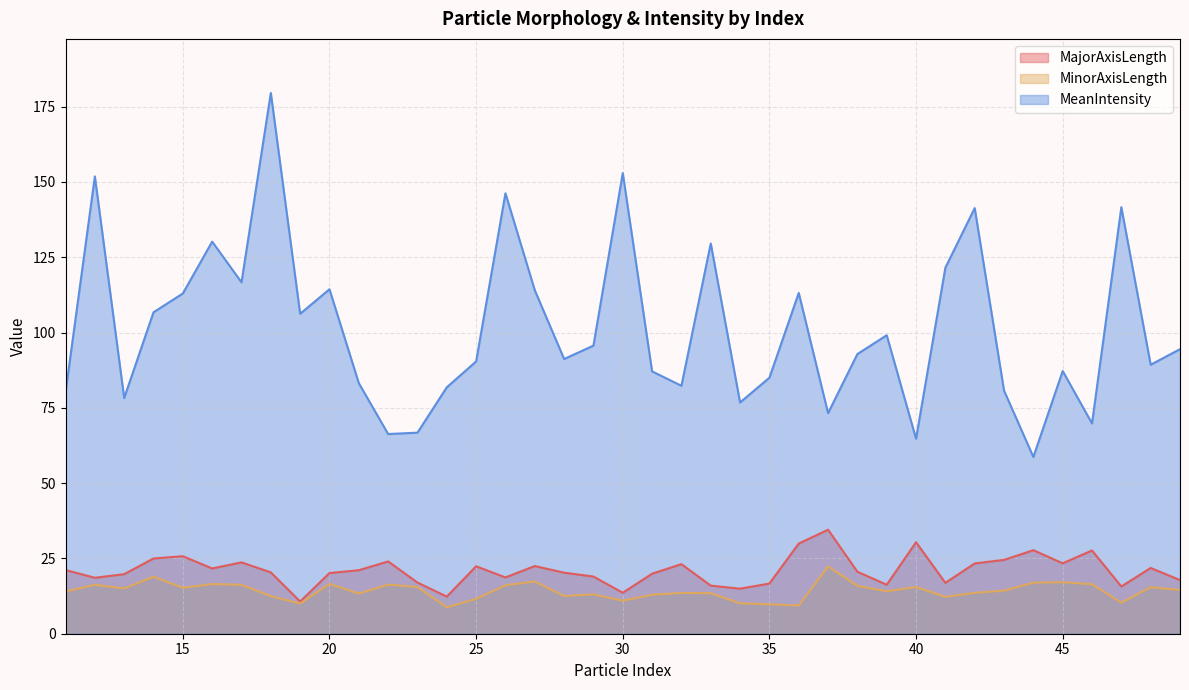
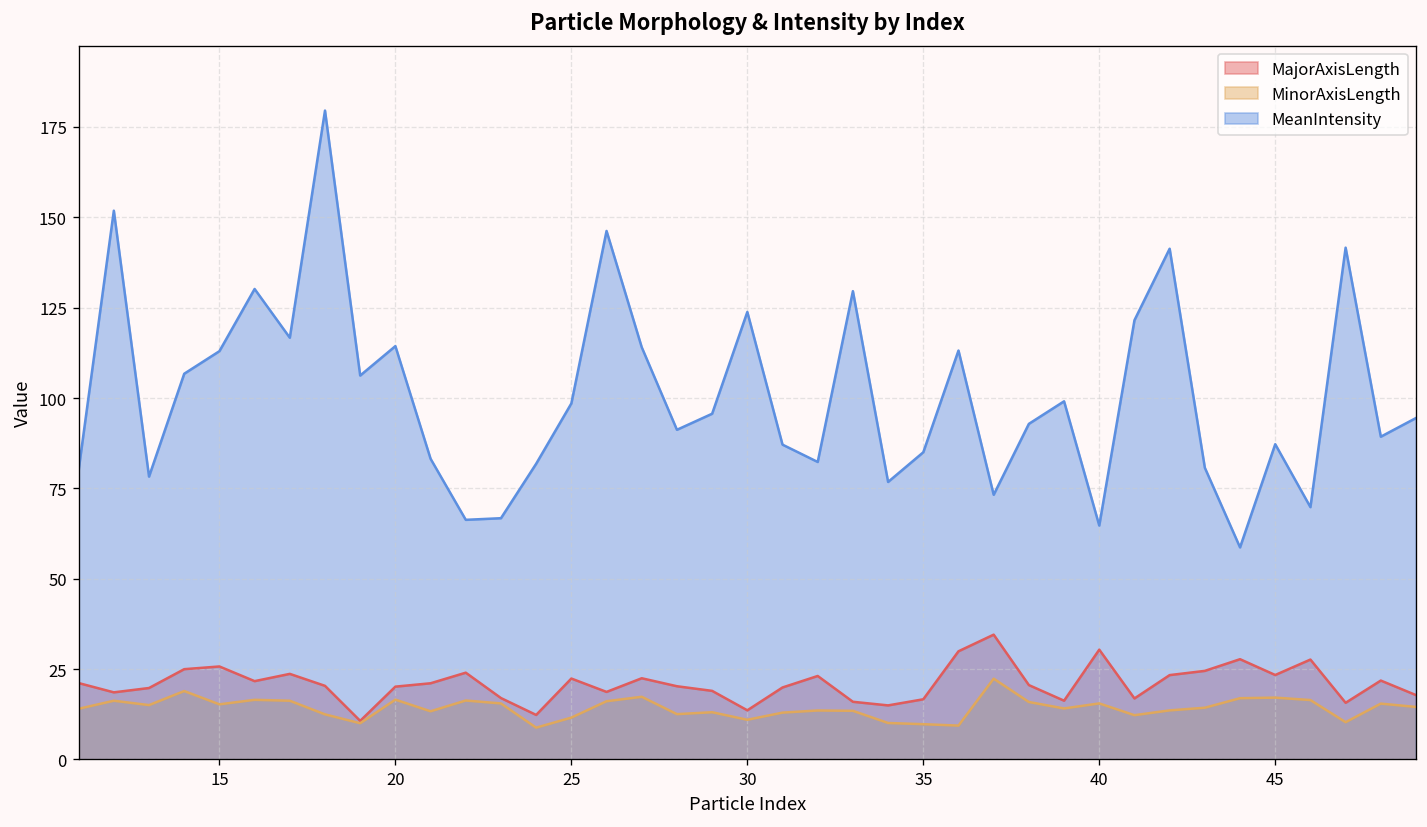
  {
    "MeanIntensity": {
      "15": 113,
      "20": 114,
-     "25": 90,
-     "30": 153,
+     "25": 99,
+     "30": 124,
      "35": 85,
      "40": 65,
      "45": 87
    }
  }
